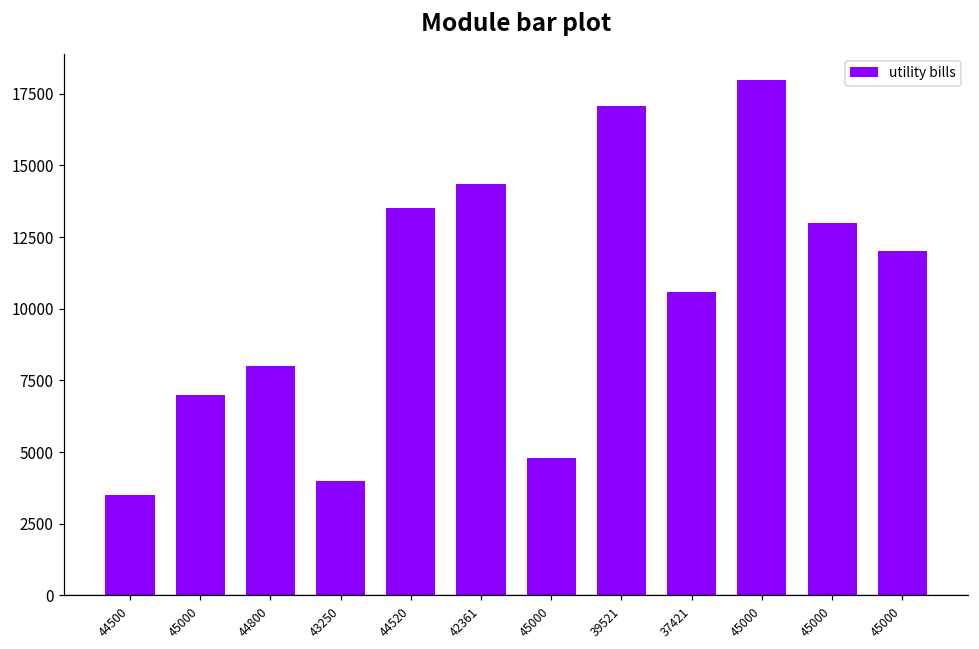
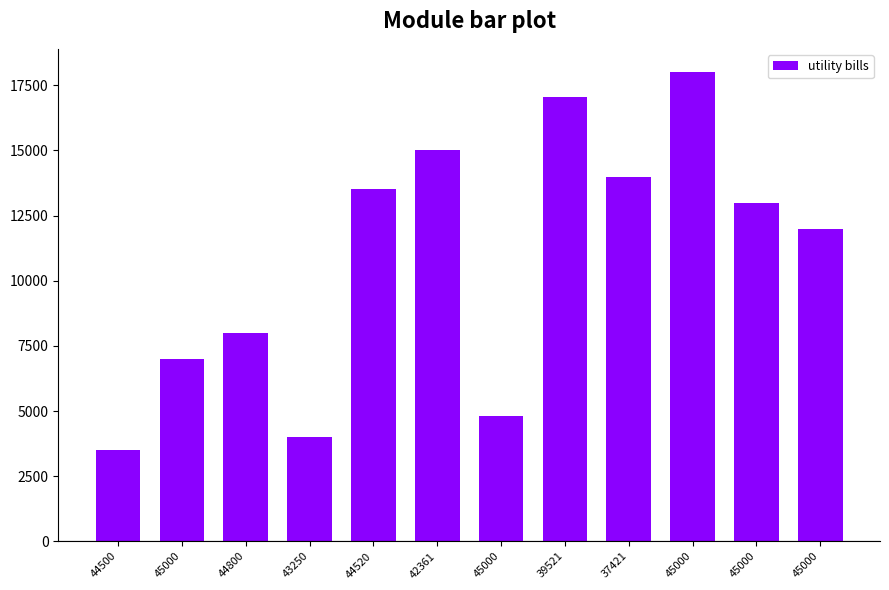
  {
    "44500": 3500,
    "44800": 8000,
    "43250": 4000,
    "44520": 13500,
-   "42361": 14400,
+   "42361": 15000,
    "39521": 17100,
-   "37421": 10600
+   "37421": 14000
  }
